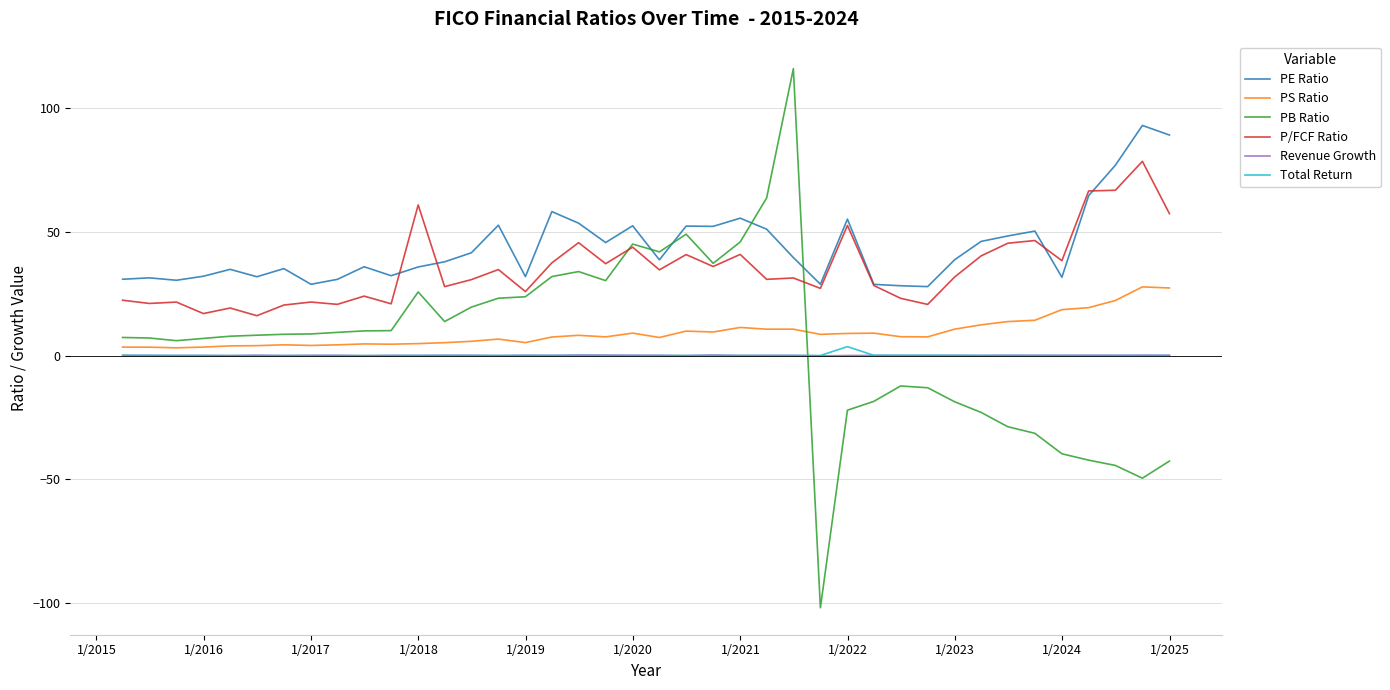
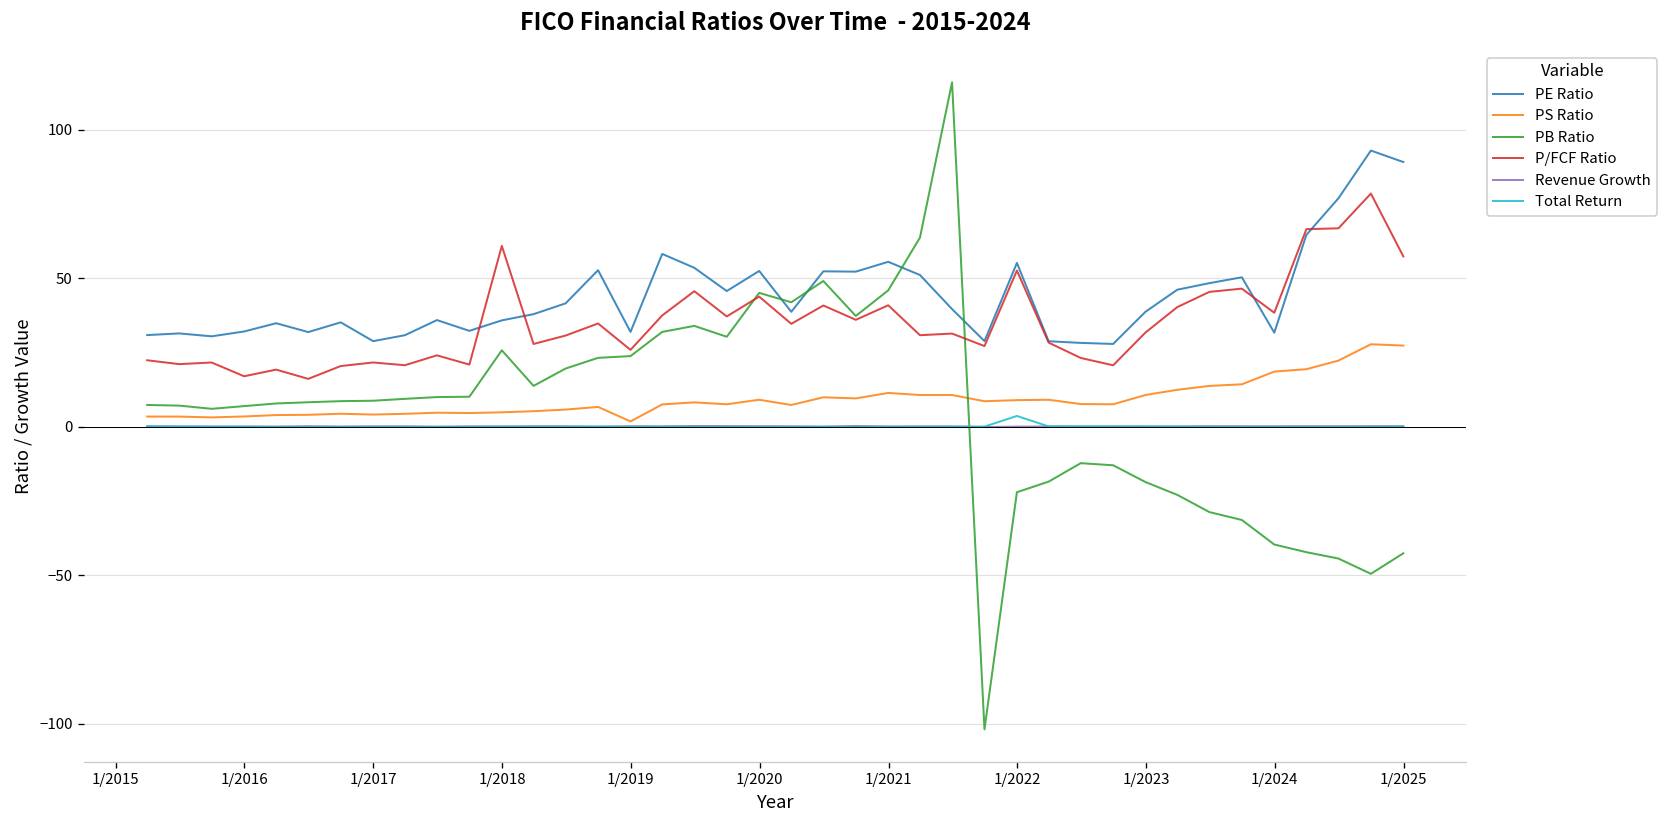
  {
    "PE Ratio": {
      "1/2016": 32,
      "1/2017": 29,
      "1/2018": 36,
      "1/2019": 32,
      "1/2020": 52,
      "1/2021": 55,
      "1/2022": 55,
      "1/2023": 39,
      "1/2024": 32,
      "1/2025": 89
    },
    "PS Ratio": {
      "1/2016": 3,
      "1/2017": 4,
      "1/2018": 5,
-     "1/2019": 5,
+     "1/2019": 2,
      "1/2020": 9,
      "1/2021": 11,
      "1/2022": 9,
      "1/2023": 11,
      "1/2024": 19,
      "1/2025": 27
    },
    "PB Ratio": {
      "1/2016": 7,
      "1/2017": 9,
      "1/2018": 26,
      "1/2019": 24,
      "1/2020": 45,
      "1/2021": 46,
      "1/2022": -22,
      "1/2023": -19,
      "1/2024": -40,
      "1/2025": -43
    },
    "P/FCF Ratio": {
      "1/2016": 17,
      "1/2017": 22,
      "1/2018": 61,
      "1/2019": 26,
      "1/2020": 44,
      "1/2021": 41,
      "1/2022": 53,
      "1/2023": 32,
      "1/2024": 38,
      "1/2025": 57
    },
    "Revenue Growth": {
      "1/2022": 0
    },
    "Total Return": {
      "1/2022": 4
    }
  }
